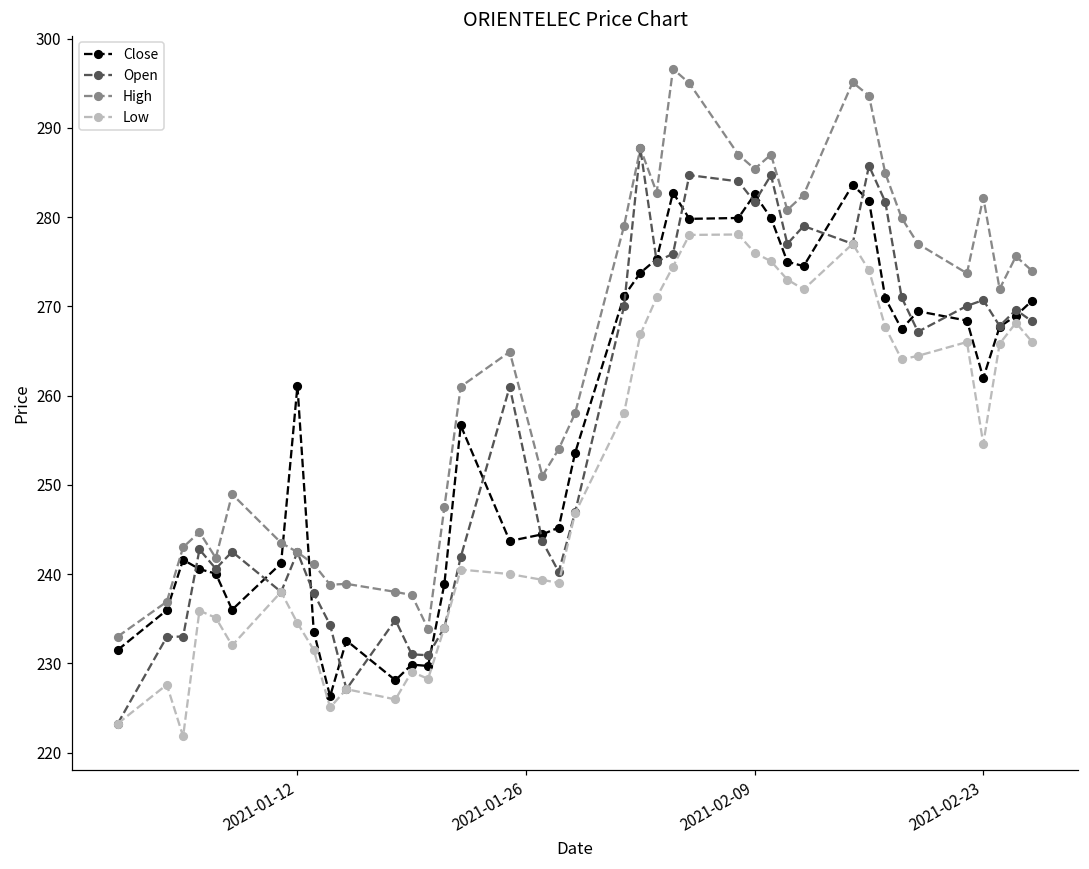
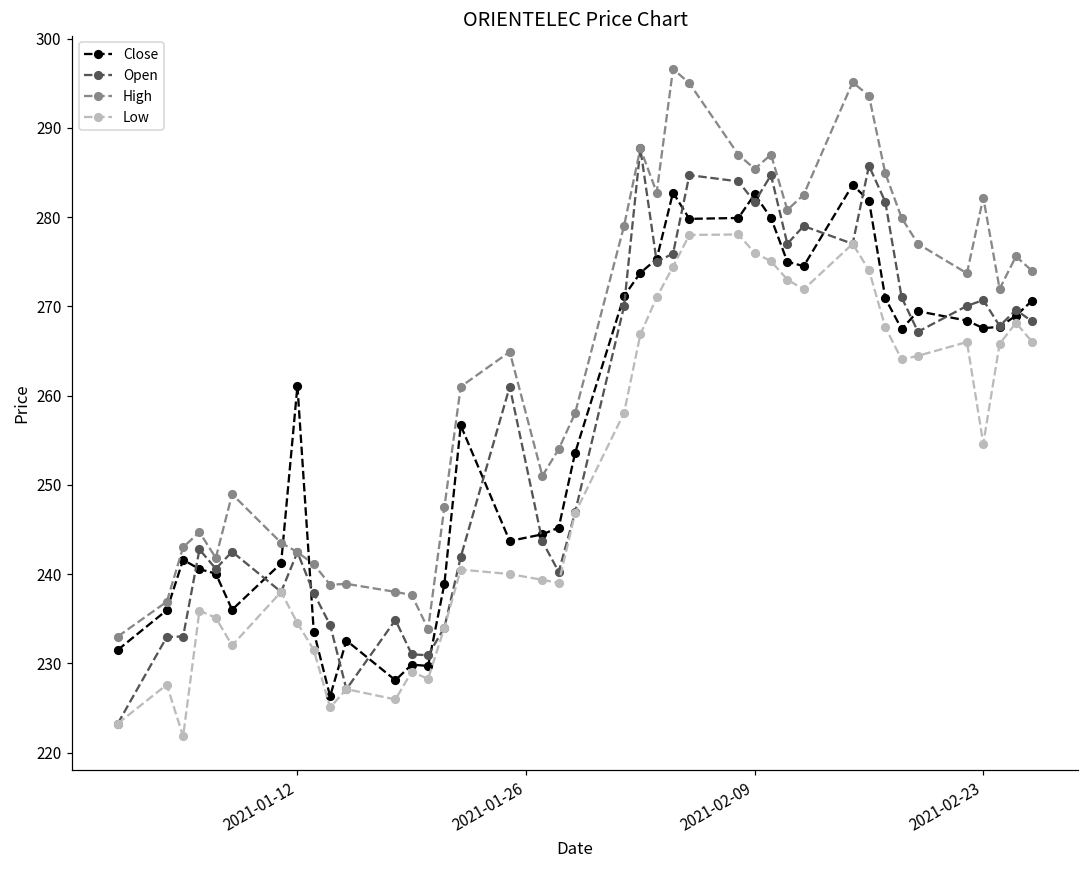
  {
    "Close": {
      "2021-01-12": 261,
      "2021-02-09": 283,
-     "2021-02-23": 262
+     "2021-02-23": 268
    },
    "Open": {
      "2021-02-09": 282,
      "2021-02-23": 271
    },
    "High": {
      "2021-02-09": 285,
      "2021-02-23": 282
    },
    "Low": {
      "2021-01-12": 235,
      "2021-02-09": 276,
      "2021-02-23": 255
    }
  }
